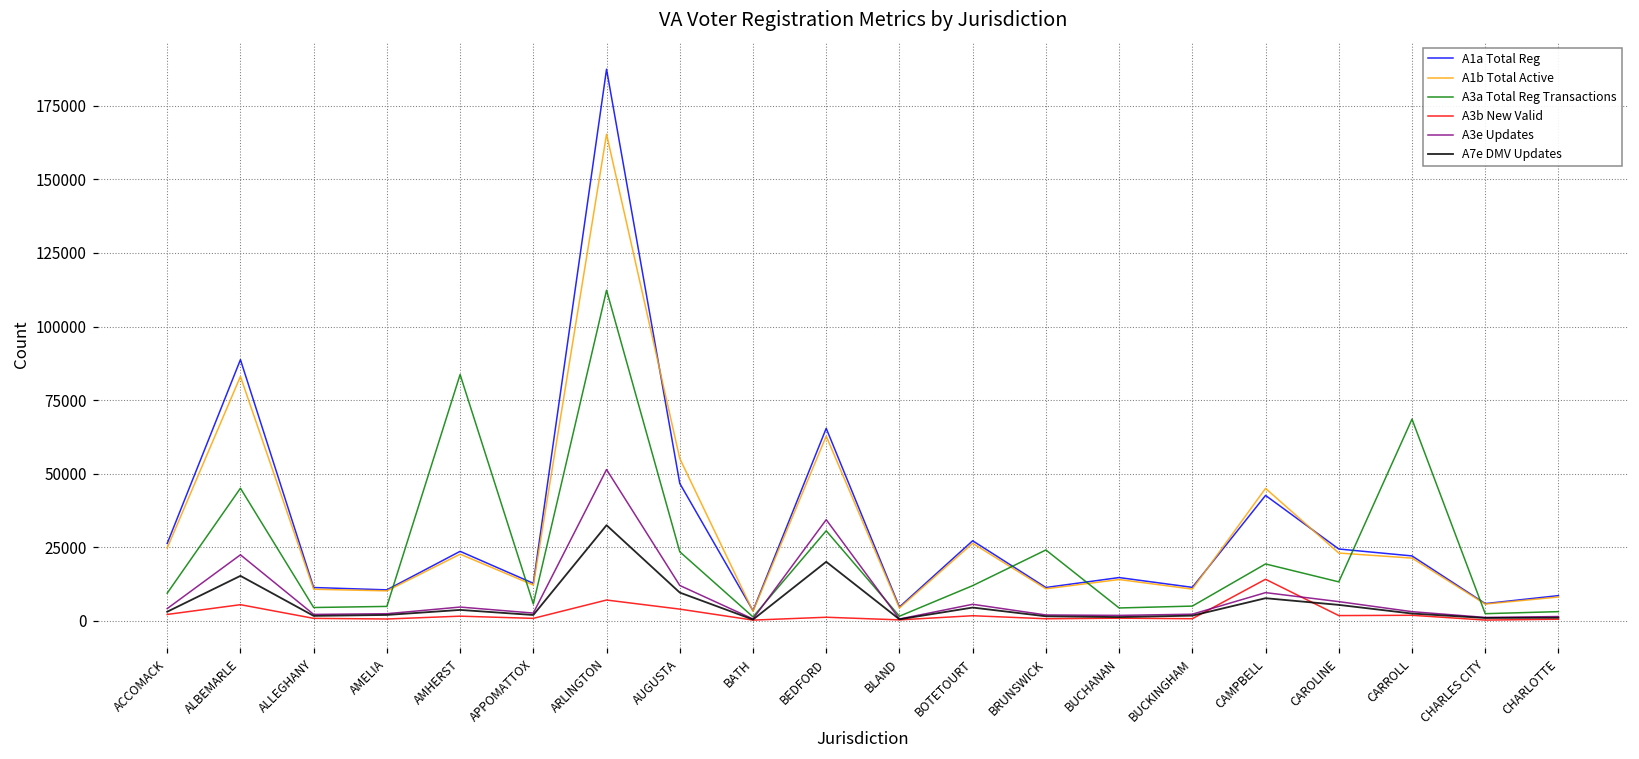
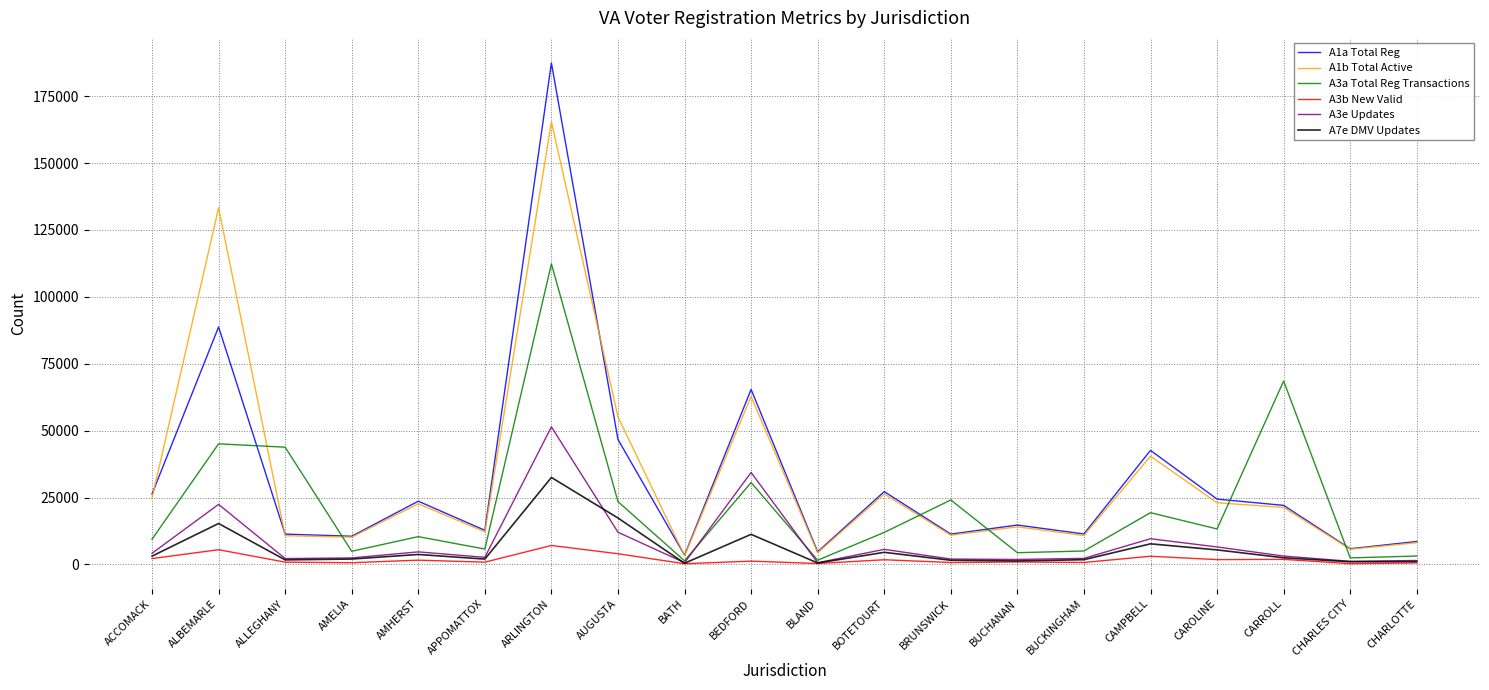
  {
    "A1a Total Reg": {
      "ACCOMACK": 26000,
      "ALBEMARLE": 89000,
      "AMHERST": 24000,
      "ARLINGTON": 187000,
      "AUGUSTA": 47000,
      "BEDFORD": 65000,
      "CAMPBELL": 43000,
      "CAROLINE": 24000
    },
    "A1b Total Active": {
      "ACCOMACK": 25000,
-     "ALBEMARLE": 83000,
+     "ALBEMARLE": 133000,
      "AMHERST": 23000,
      "ARLINGTON": 165000,
      "AUGUSTA": 55000,
      "BEDFORD": 63000,
-     "CAMPBELL": 45000,
+     "CAMPBELL": 40000,
      "CAROLINE": 23000
    },
    "A3a Total Reg Transactions": {
      "ACCOMACK": 9000,
      "ALBEMARLE": 45000,
-     "ALLEGHANY": 5000,
+     "ALLEGHANY": 44000,
      "AMELIA": 5000,
-     "AMHERST": 84000,
+     "AMHERST": 10000,
      "APPOMATTOX": 6000,
      "ARLINGTON": 112000,
      "AUGUSTA": 23000,
      "BEDFORD": 31000,
      "BOTETOURT": 12000,
      "BRUNSWICK": 24000,
      "BUCHANAN": 4000,
      "BUCKINGHAM": 5000,
      "CAMPBELL": 19000,
      "CAROLINE": 13000,
      "CARROLL": 69000,
      "CHARLES CITY": 2000,
      "CHARLOTTE": 3000
    },
    "A3b New Valid": {
      "ALBEMARLE": 5000,
      "AMELIA": 1000,
      "AMHERST": 2000,
      "APPOMATTOX": 1000,
      "ARLINGTON": 7000,
      "AUGUSTA": 4000,
      "BEDFORD": 1000,
      "BOTETOURT": 2000,
      "BUCKINGHAM": 1000,
-     "CAMPBELL": 14000,
+     "CAMPBELL": 3000,
      "CAROLINE": 2000
    },
    "A3e Updates": {
      "ACCOMACK": 4000,
      "ALBEMARLE": 22000,
      "AMHERST": 5000,
      "ARLINGTON": 51000,
      "AUGUSTA": 12000,
      "BEDFORD": 34000,
      "BOTETOURT": 6000,
      "CAMPBELL": 10000,
      "CAROLINE": 7000
    },
    "A7e DMV Updates": {
      "ALBEMARLE": 15000,
      "AMHERST": 4000,
      "ARLINGTON": 32000,
-     "AUGUSTA": 10000,
-     "BEDFORD": 20000,
+     "AUGUSTA": 17000,
+     "BEDFORD": 11000,
      "BOTETOURT": 5000,
      "CAMPBELL": 8000,
      "CAROLINE": 5000
    }
  }
